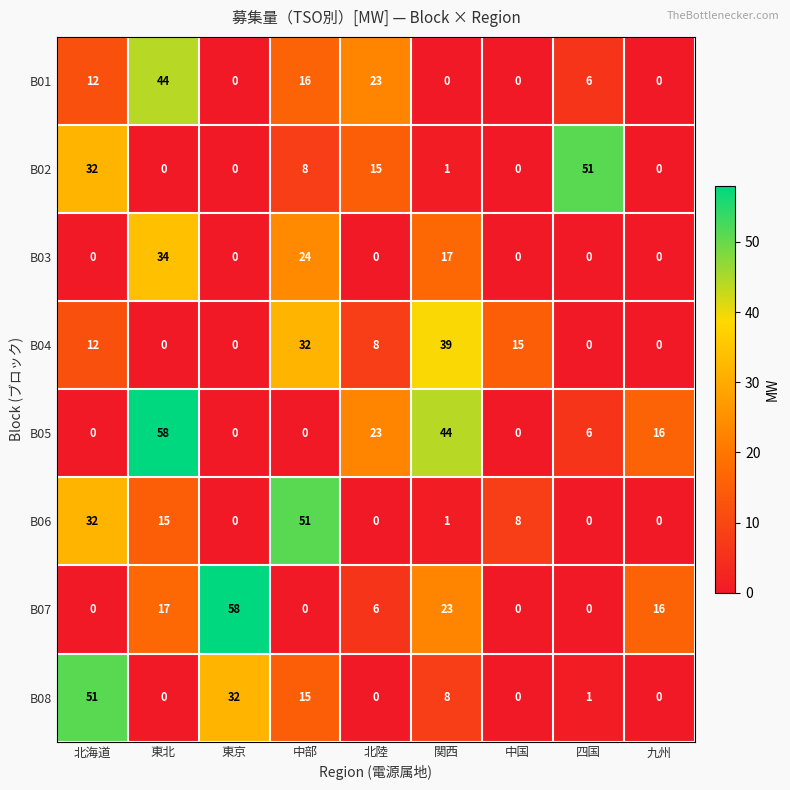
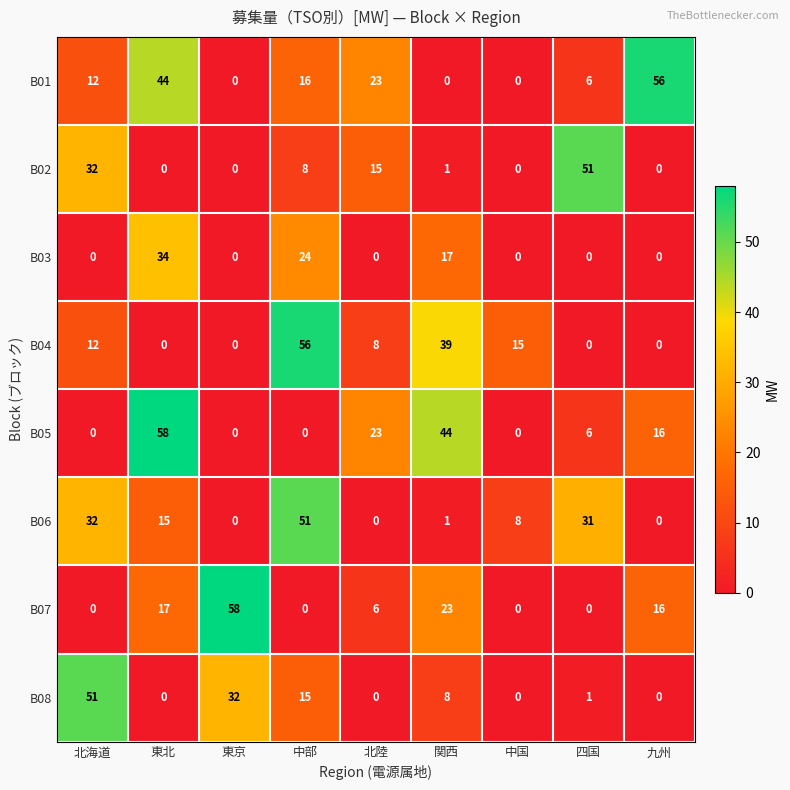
  {
    "B01": {
      "北海道": 12,
      "東北": 44,
      "東京": 0,
      "中部": 16,
      "北陸": 23,
      "関西": 0,
      "中国": 0,
      "四国": 6,
-     "九州": 0
+     "九州": 56
    },
    "B02": {
      "北海道": 32,
      "東北": 0,
      "東京": 0,
      "中部": 8,
      "北陸": 15,
      "関西": 1,
      "中国": 0,
      "四国": 51,
      "九州": 0
    },
    "B03": {
      "北海道": 0,
      "東北": 34,
      "東京": 0,
      "中部": 24,
      "北陸": 0,
      "関西": 17,
      "中国": 0,
      "四国": 0,
      "九州": 0
    },
    "B04": {
      "北海道": 12,
      "東北": 0,
      "東京": 0,
-     "中部": 32,
+     "中部": 56,
      "北陸": 8,
      "関西": 39,
      "中国": 15,
      "四国": 0,
      "九州": 0
    },
    "B05": {
      "北海道": 0,
      "東北": 58,
      "東京": 0,
      "中部": 0,
      "北陸": 23,
      "関西": 44,
      "中国": 0,
      "四国": 6,
      "九州": 16
    },
    "B06": {
      "北海道": 32,
      "東北": 15,
      "東京": 0,
      "中部": 51,
      "北陸": 0,
      "関西": 1,
      "中国": 8,
-     "四国": 0,
+     "四国": 31,
      "九州": 0
    },
    "B07": {
      "北海道": 0,
      "東北": 17,
      "東京": 58,
      "中部": 0,
      "北陸": 6,
      "関西": 23,
      "中国": 0,
      "四国": 0,
      "九州": 16
    },
    "B08": {
      "北海道": 51,
      "東北": 0,
      "東京": 32,
      "中部": 15,
      "北陸": 0,
      "関西": 8,
      "中国": 0,
      "四国": 1,
      "九州": 0
    }
  }
